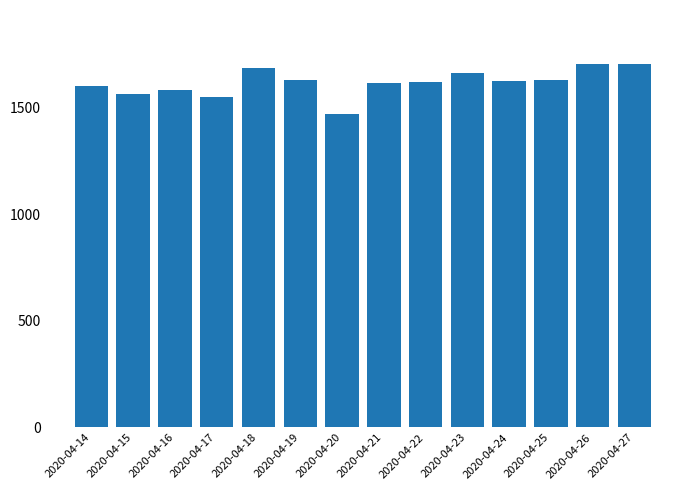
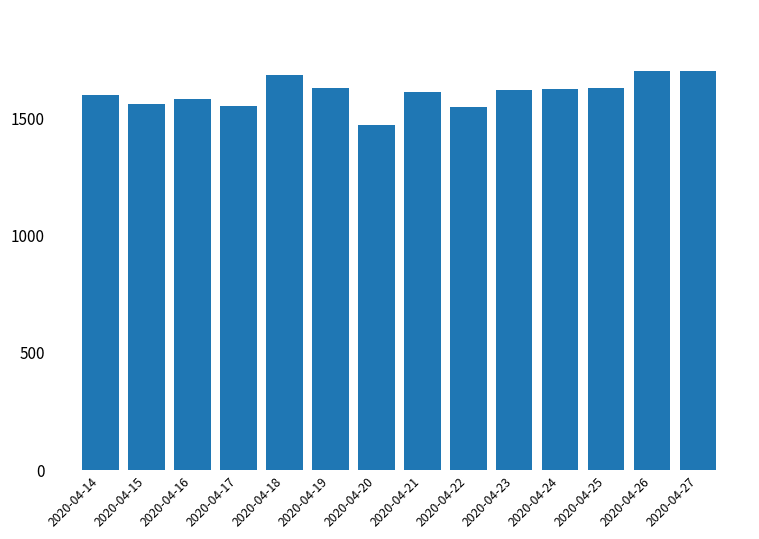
  {
    "2020-04-14": 1600,
    "2020-04-15": 1560,
    "2020-04-16": 1580,
    "2020-04-17": 1550,
    "2020-04-18": 1680,
    "2020-04-19": 1630,
    "2020-04-20": 1470,
    "2020-04-21": 1610,
-   "2020-04-22": 1620,
-   "2020-04-23": 1660,
+   "2020-04-22": 1550,
+   "2020-04-23": 1620,
    "2020-04-24": 1630,
    "2020-04-25": 1630,
    "2020-04-26": 1700,
    "2020-04-27": 1700
  }
